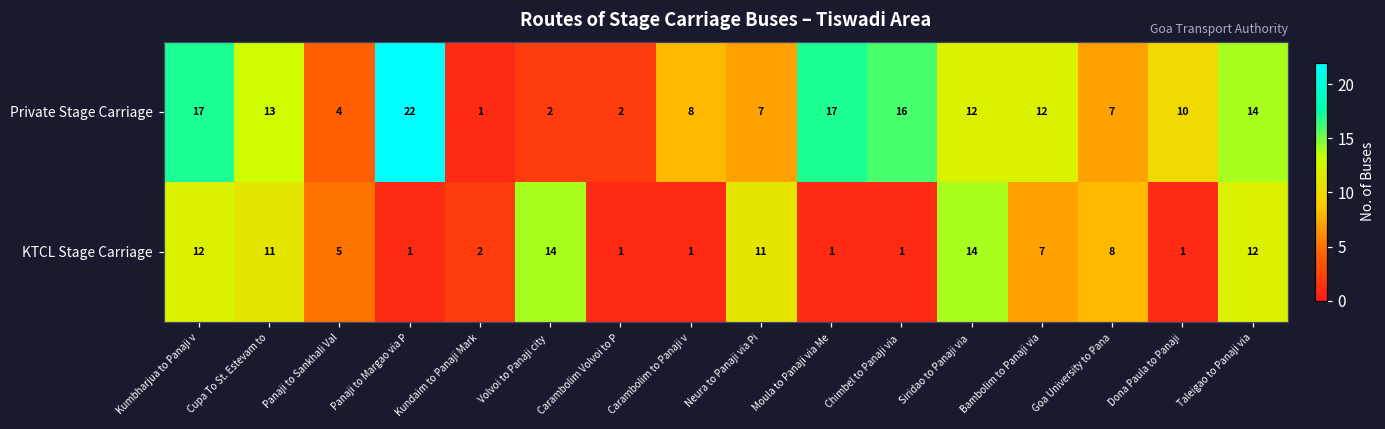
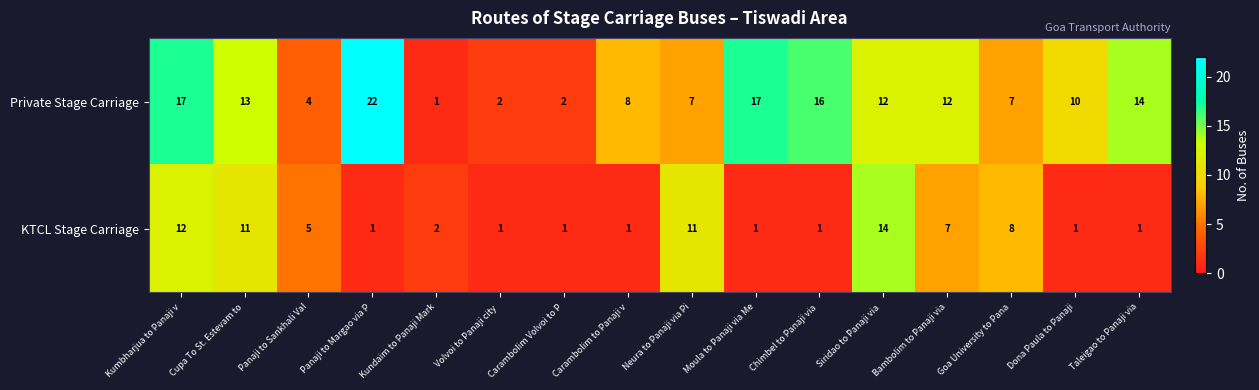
  {
    "Private Stage Carriage": {
      "Kumbharjua to Panaji v": 17,
      "Cupa To St. Estevam to": 13,
      "Panaji to Sankhali Val": 4,
      "Panaji to Margao via P": 22,
      "Kundaim to Panaji Mark": 1,
      "Volvoi to Panaji city": 2,
      "Carambolim Volvoi to P": 2,
      "Carambolim to Panaji v": 8,
      "Neura to Panaji via Pi": 7,
      "Moula to Panaji via Me": 17,
      "Chimbel to Panaji via": 16,
      "Siridao to Panaji via": 12,
      "Bambolim to Panaji via": 12,
      "Goa University to Pana": 7,
      "Dona Paula to Panaji": 10,
      "Taleigao to Panaji via": 14
    },
    "KTCL Stage Carriage": {
      "Kumbharjua to Panaji v": 12,
      "Cupa To St. Estevam to": 11,
      "Panaji to Sankhali Val": 5,
      "Panaji to Margao via P": 1,
      "Kundaim to Panaji Mark": 2,
-     "Volvoi to Panaji city": 14,
+     "Volvoi to Panaji city": 1,
      "Carambolim Volvoi to P": 1,
      "Carambolim to Panaji v": 1,
      "Neura to Panaji via Pi": 11,
      "Moula to Panaji via Me": 1,
      "Chimbel to Panaji via": 1,
      "Siridao to Panaji via": 14,
      "Bambolim to Panaji via": 7,
      "Goa University to Pana": 8,
      "Dona Paula to Panaji": 1,
-     "Taleigao to Panaji via": 12
+     "Taleigao to Panaji via": 1
    }
  }
